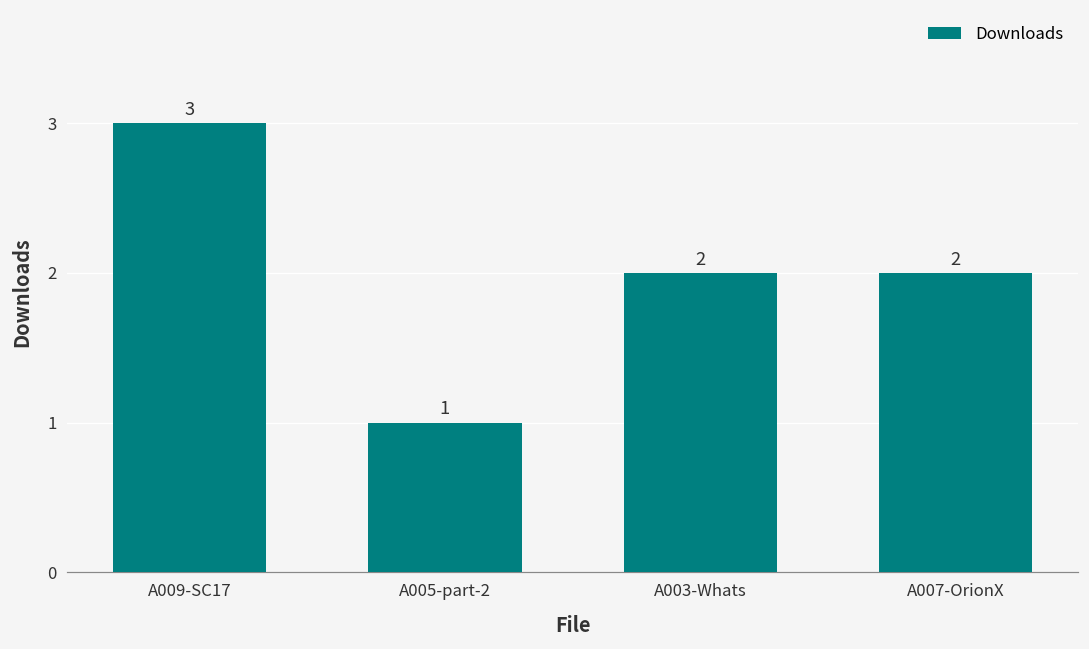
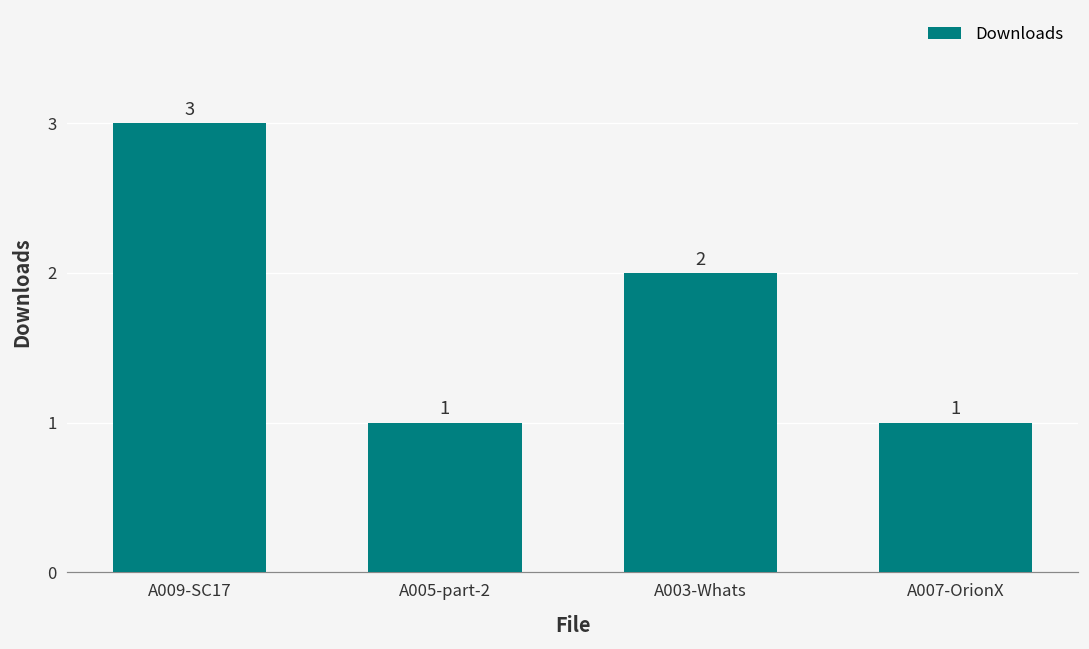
  {
    "A009-SC17": 3,
    "A005-part-2": 1,
    "A003-Whats": 2,
-   "A007-OrionX": 2
+   "A007-OrionX": 1
  }
